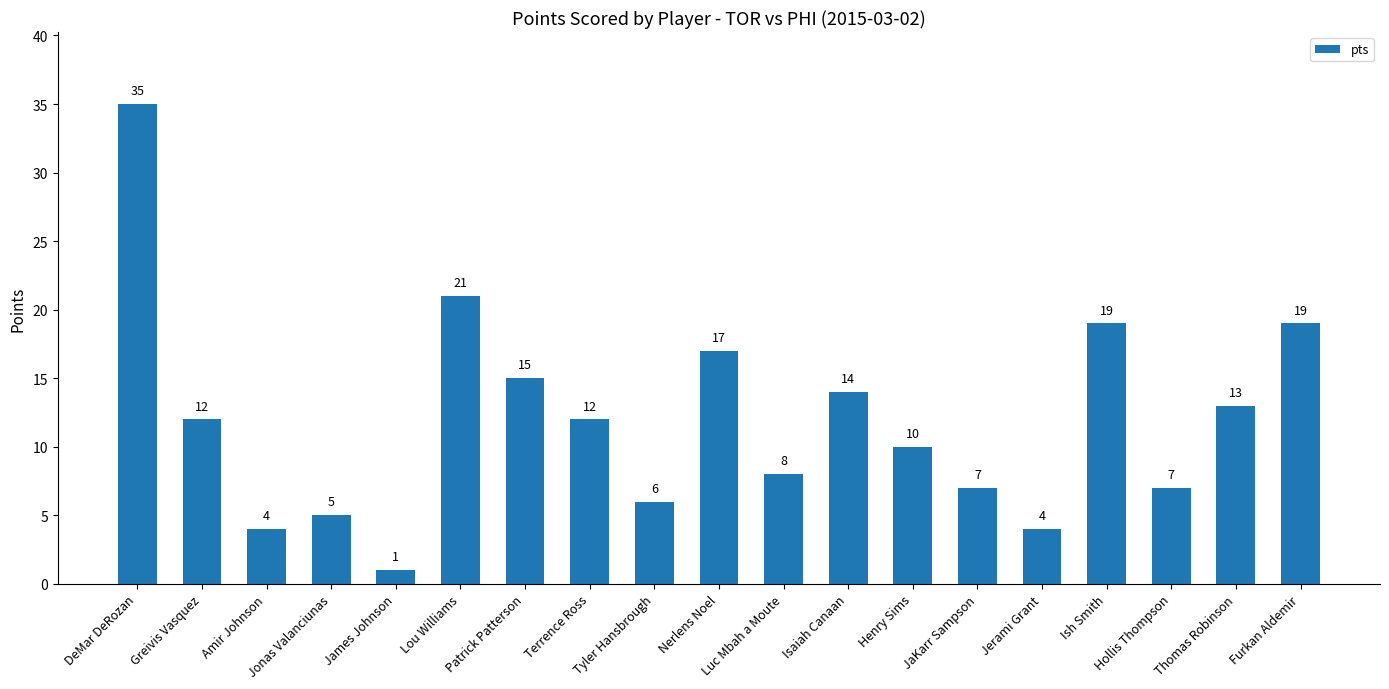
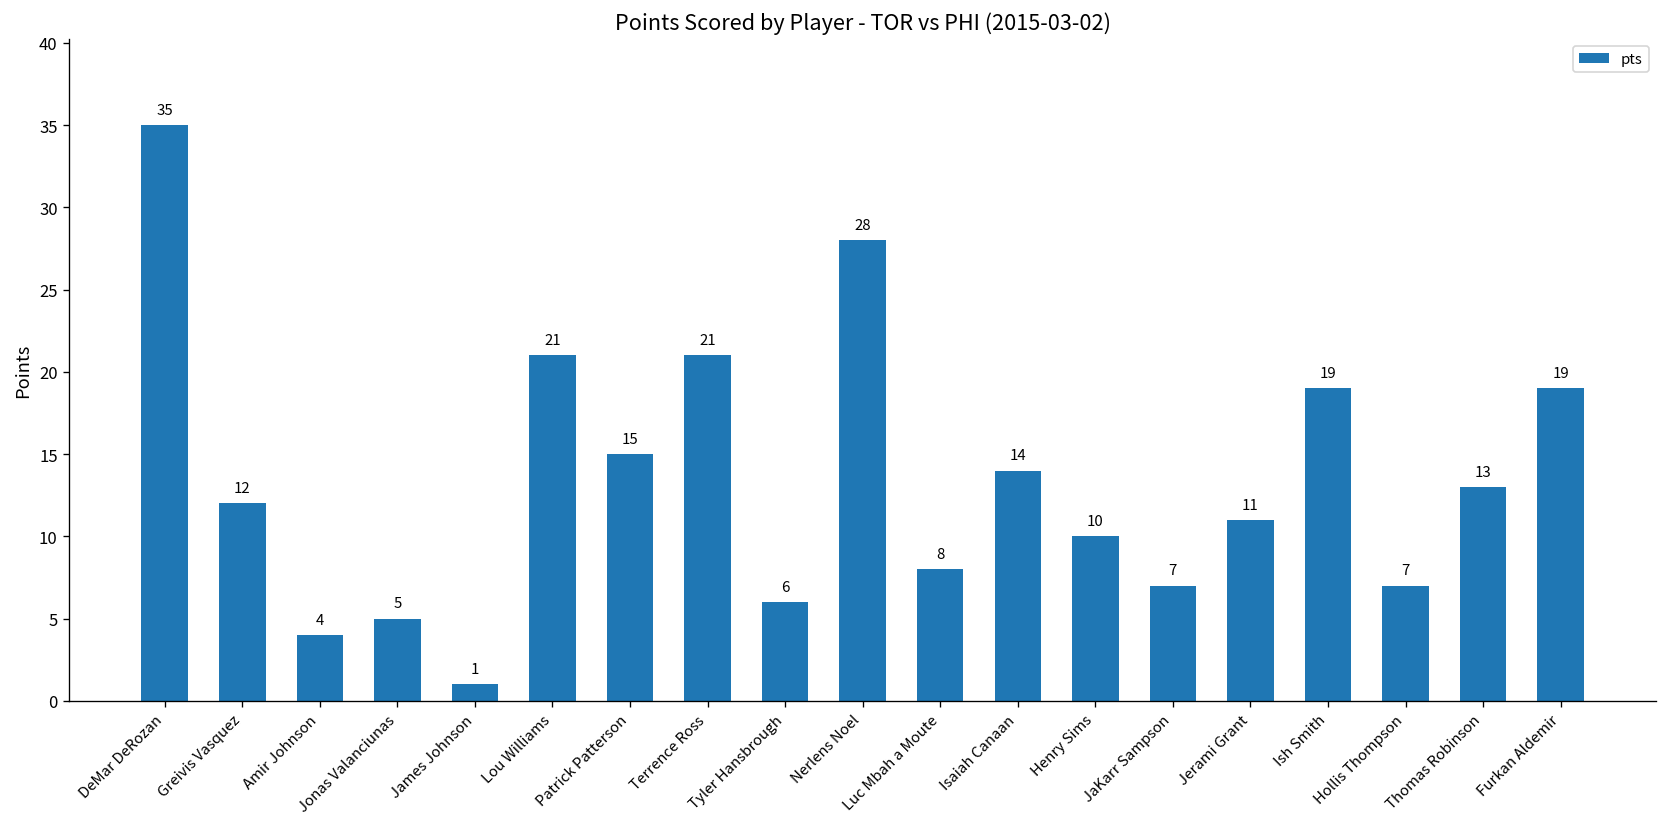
  {
    "DeMar DeRozan": 35,
    "Greivis Vasquez": 12,
    "Amir Johnson": 4,
    "Jonas Valanciunas": 5,
    "James Johnson": 1,
    "Lou Williams": 21,
    "Patrick Patterson": 15,
-   "Terrence Ross": 12,
+   "Terrence Ross": 21,
    "Tyler Hansbrough": 6,
-   "Nerlens Noel": 17,
+   "Nerlens Noel": 28,
    "Luc Mbah a Moute": 8,
    "Isaiah Canaan": 14,
    "Henry Sims": 10,
    "JaKarr Sampson": 7,
-   "Jerami Grant": 4,
+   "Jerami Grant": 11,
    "Ish Smith": 19,
    "Hollis Thompson": 7,
    "Thomas Robinson": 13,
    "Furkan Aldemir": 19
  }
